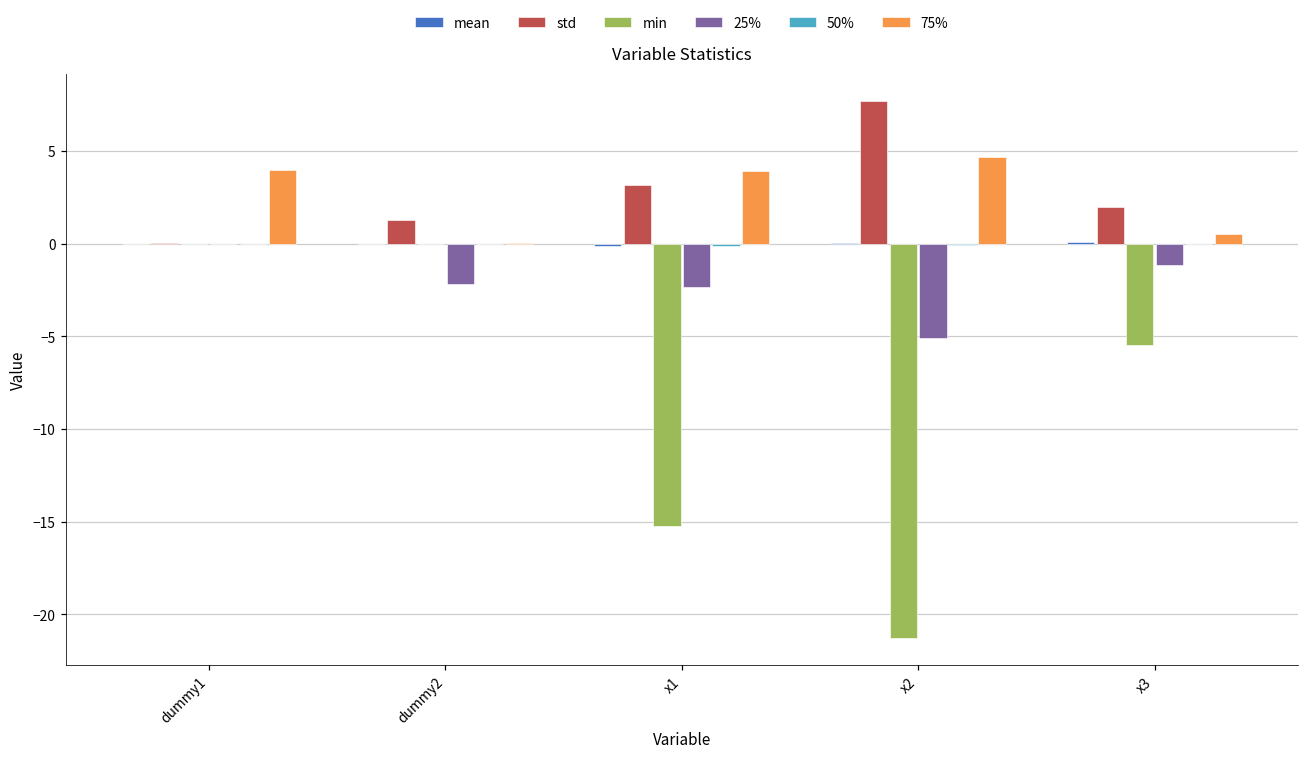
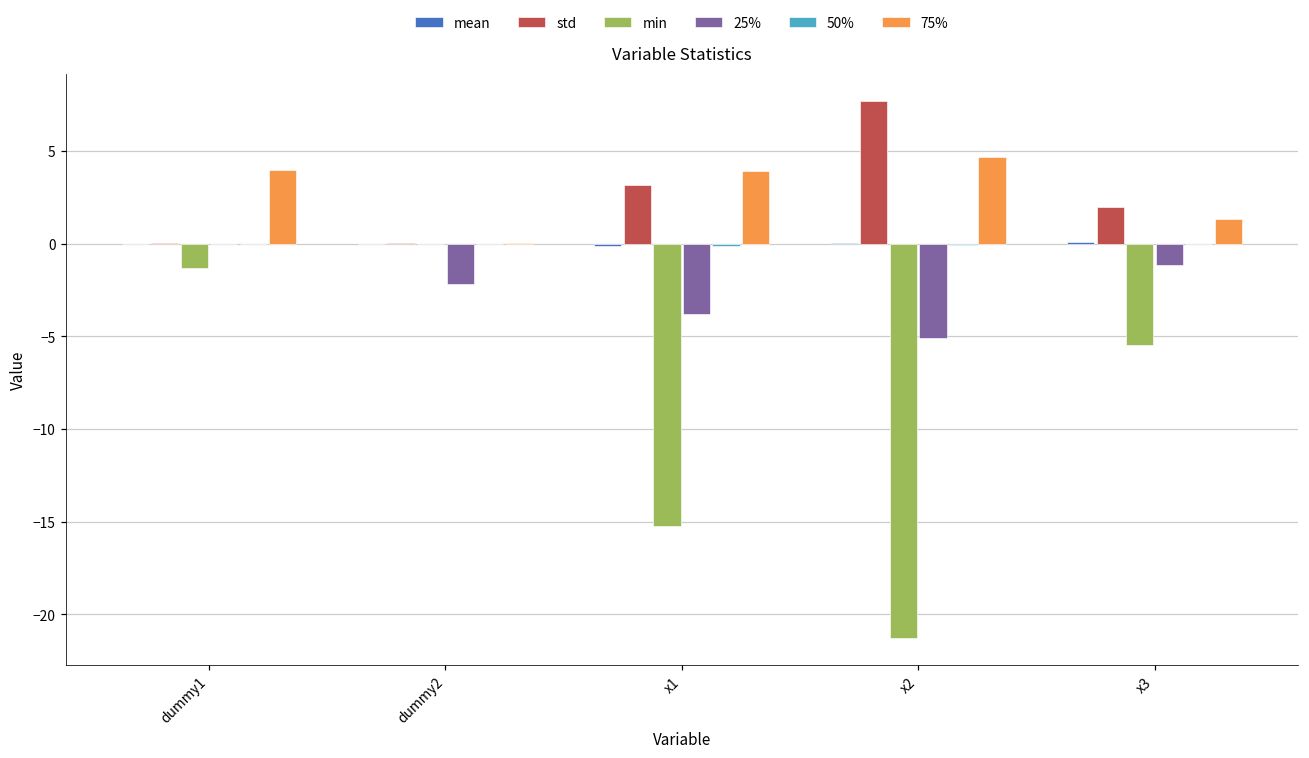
  {
    "std": {
-     "dummy2": 1.3,
+     "dummy2": 0.0,
      "x1": 3.2,
      "x2": 7.7,
      "x3": 2.0
    },
    "min": {
-     "dummy1": 0.0,
+     "dummy1": -1.3,
      "x1": -15.2,
      "x2": -21.3,
      "x3": -5.5
    },
    "25%": {
      "dummy2": -2.2,
-     "x1": -2.3,
+     "x1": -3.8,
      "x2": -5.1,
      "x3": -1.2
    },
    "75%": {
      "dummy1": 4.0,
      "x1": 3.9,
      "x2": 4.7,
-     "x3": 0.5
+     "x3": 1.4
    }
  }
